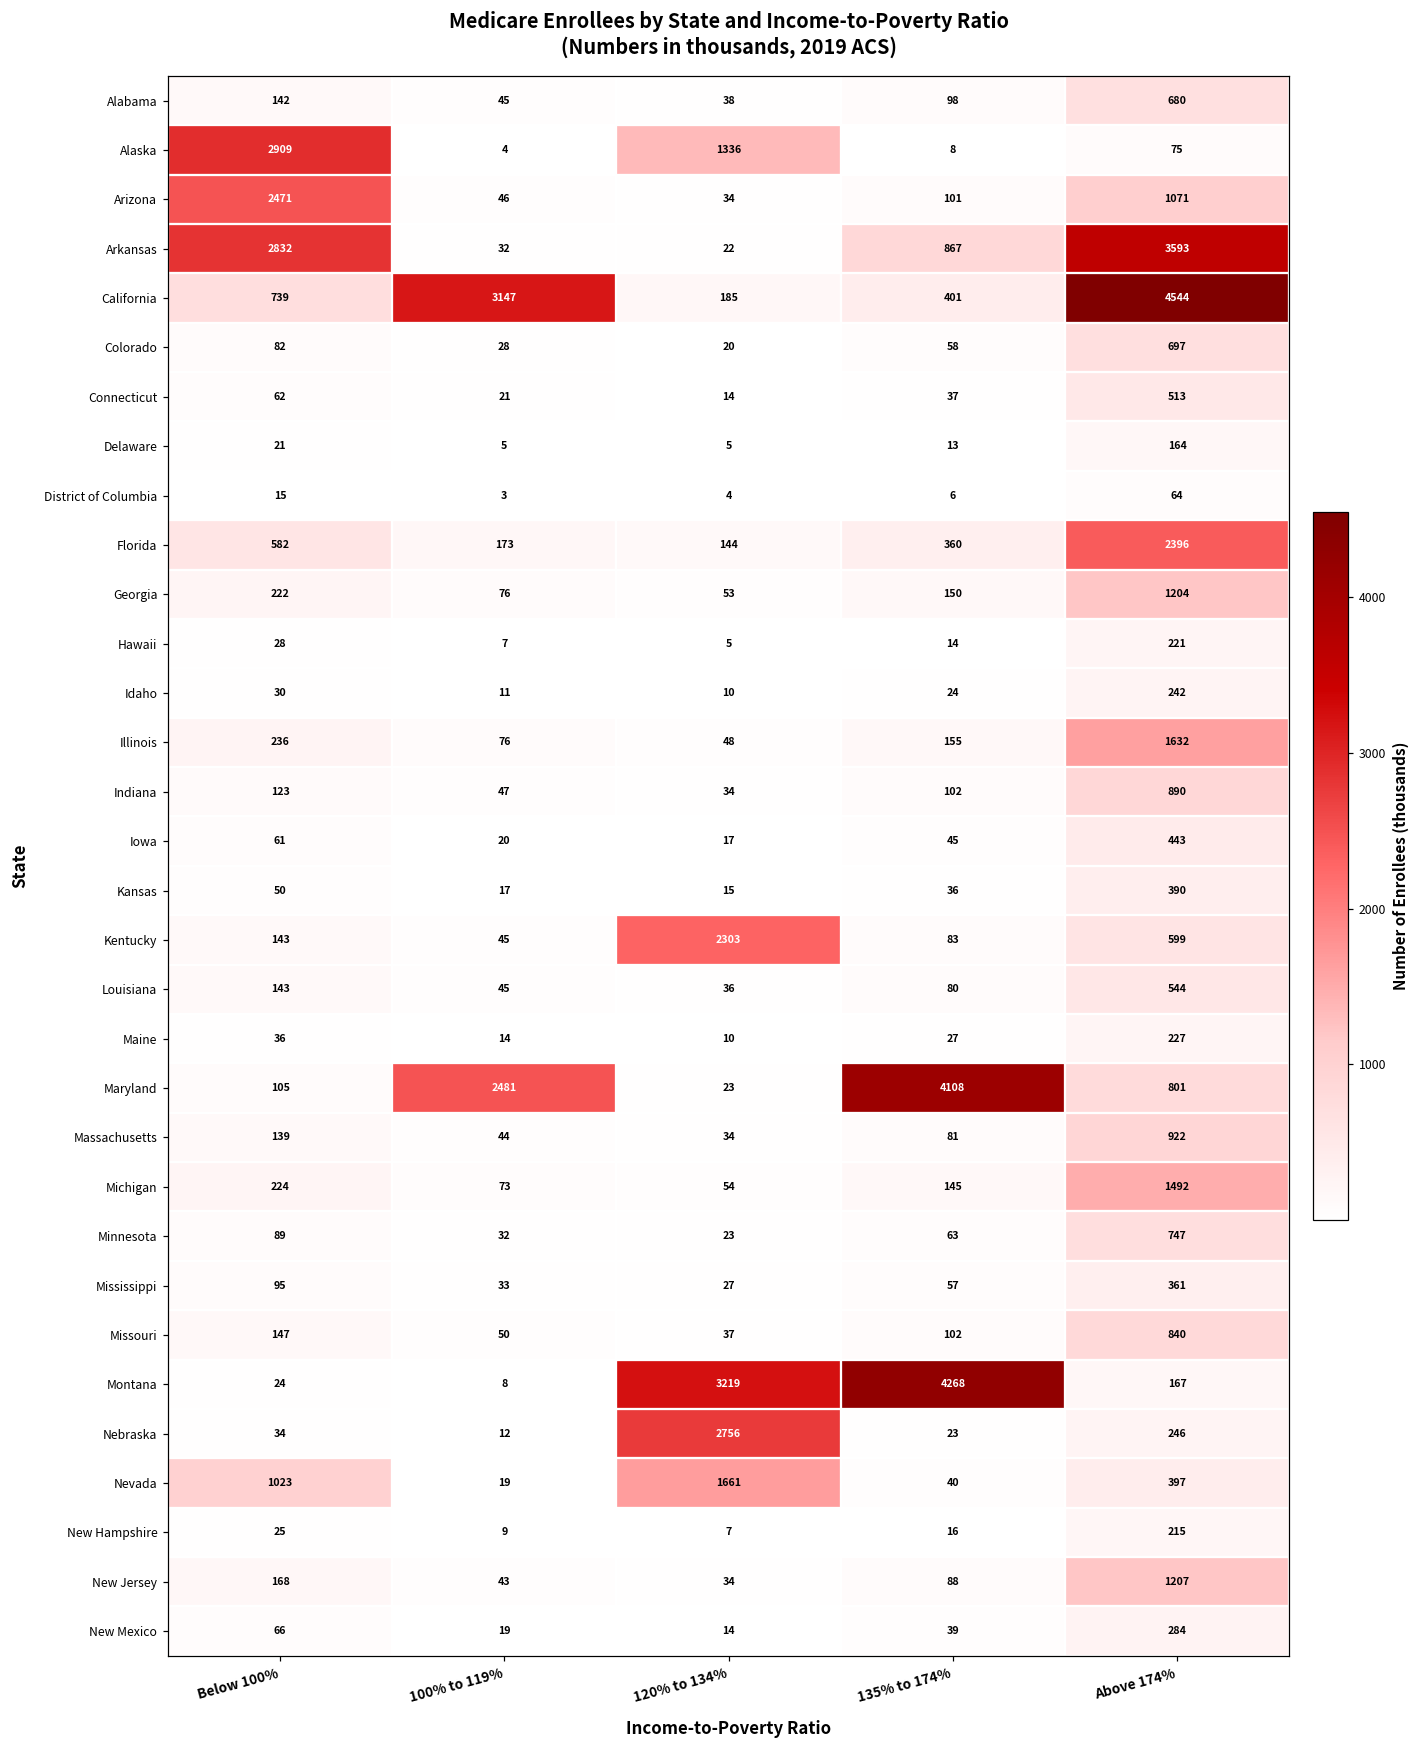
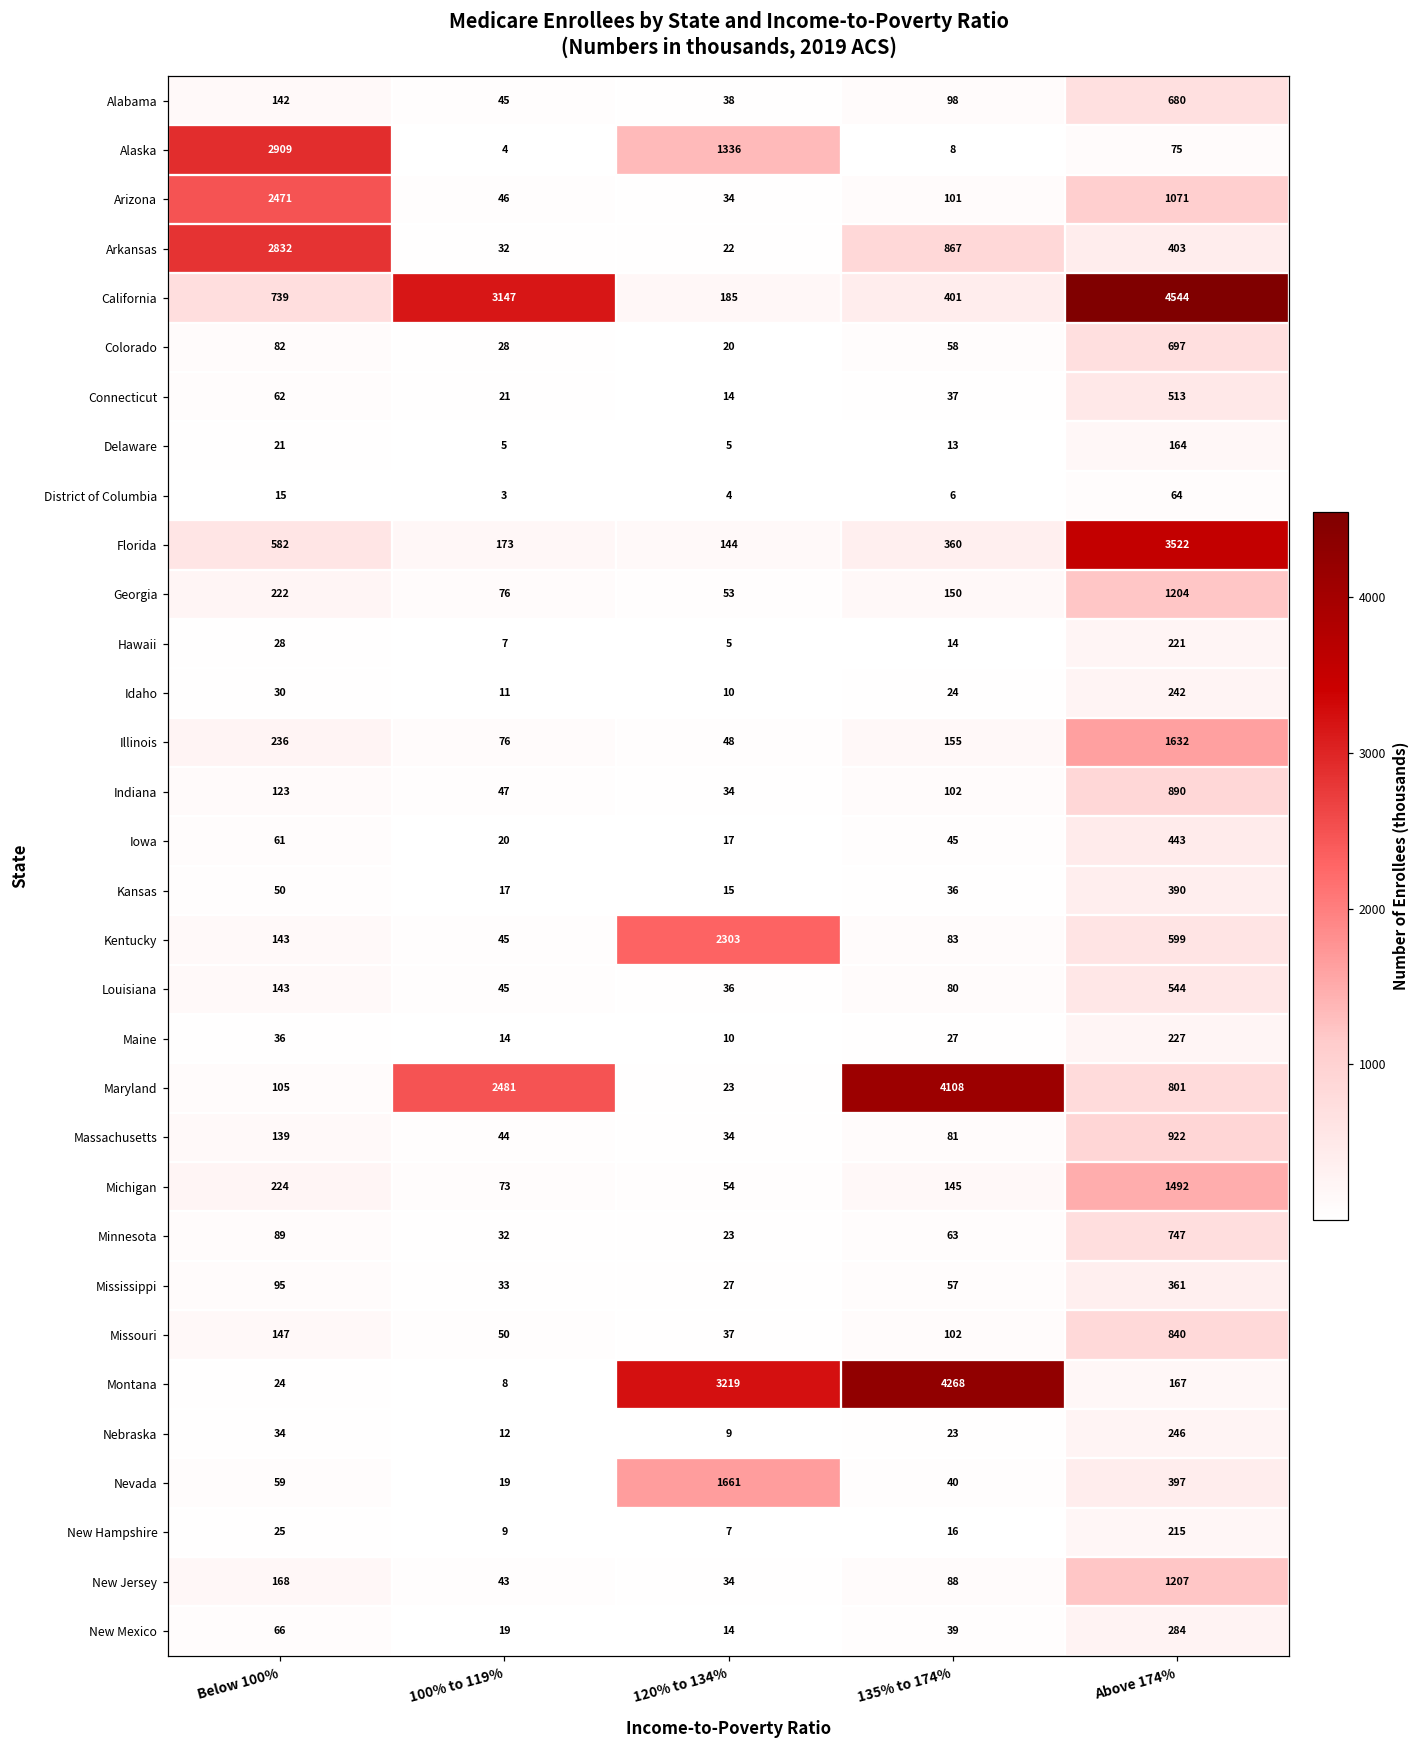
  {
    "Alabama": {
      "Below 100%": 142,
      "100% to 119%": 45,
      "120% to 134%": 38,
      "135% to 174%": 98,
      "Above 174%": 680
    },
    "Alaska": {
      "Below 100%": 2909,
      "100% to 119%": 4,
      "120% to 134%": 1336,
      "135% to 174%": 8,
      "Above 174%": 75
    },
    "Arizona": {
      "Below 100%": 2471,
      "100% to 119%": 46,
      "120% to 134%": 34,
      "135% to 174%": 101,
      "Above 174%": 1071
    },
    "Arkansas": {
      "Below 100%": 2832,
      "100% to 119%": 32,
      "120% to 134%": 22,
      "135% to 174%": 867,
-     "Above 174%": 3593
+     "Above 174%": 403
    },
    "California": {
      "Below 100%": 739,
      "100% to 119%": 3147,
      "120% to 134%": 185,
      "135% to 174%": 401,
      "Above 174%": 4544
    },
    "Colorado": {
      "Below 100%": 82,
      "100% to 119%": 28,
      "120% to 134%": 20,
      "135% to 174%": 58,
      "Above 174%": 697
    },
    "Connecticut": {
      "Below 100%": 62,
      "100% to 119%": 21,
      "120% to 134%": 14,
      "135% to 174%": 37,
      "Above 174%": 513
    },
    "Delaware": {
      "Below 100%": 21,
      "100% to 119%": 5,
      "120% to 134%": 5,
      "135% to 174%": 13,
      "Above 174%": 164
    },
    "District of Columbia": {
      "Below 100%": 15,
      "100% to 119%": 3,
      "120% to 134%": 4,
      "135% to 174%": 6,
      "Above 174%": 64
    },
    "Florida": {
      "Below 100%": 582,
      "100% to 119%": 173,
      "120% to 134%": 144,
      "135% to 174%": 360,
-     "Above 174%": 2396
+     "Above 174%": 3522
    },
    "Georgia": {
      "Below 100%": 222,
      "100% to 119%": 76,
      "120% to 134%": 53,
      "135% to 174%": 150,
      "Above 174%": 1204
    },
    "Hawaii": {
      "Below 100%": 28,
      "100% to 119%": 7,
      "120% to 134%": 5,
      "135% to 174%": 14,
      "Above 174%": 221
    },
    "Idaho": {
      "Below 100%": 30,
      "100% to 119%": 11,
      "120% to 134%": 10,
      "135% to 174%": 24,
      "Above 174%": 242
    },
    "Illinois": {
      "Below 100%": 236,
      "100% to 119%": 76,
      "120% to 134%": 48,
      "135% to 174%": 155,
      "Above 174%": 1632
    },
    "Indiana": {
      "Below 100%": 123,
      "100% to 119%": 47,
      "120% to 134%": 34,
      "135% to 174%": 102,
      "Above 174%": 890
    },
    "Iowa": {
      "Below 100%": 61,
      "100% to 119%": 20,
      "120% to 134%": 17,
      "135% to 174%": 45,
      "Above 174%": 443
    },
    "Kansas": {
      "Below 100%": 50,
      "100% to 119%": 17,
      "120% to 134%": 15,
      "135% to 174%": 36,
      "Above 174%": 390
    },
    "Kentucky": {
      "Below 100%": 143,
      "100% to 119%": 45,
      "120% to 134%": 2303,
      "135% to 174%": 83,
      "Above 174%": 599
    },
    "Louisiana": {
      "Below 100%": 143,
      "100% to 119%": 45,
      "120% to 134%": 36,
      "135% to 174%": 80,
      "Above 174%": 544
    },
    "Maine": {
      "Below 100%": 36,
      "100% to 119%": 14,
      "120% to 134%": 10,
      "135% to 174%": 27,
      "Above 174%": 227
    },
    "Maryland": {
      "Below 100%": 105,
      "100% to 119%": 2481,
      "120% to 134%": 23,
      "135% to 174%": 4108,
      "Above 174%": 801
    },
    "Massachusetts": {
      "Below 100%": 139,
      "100% to 119%": 44,
      "120% to 134%": 34,
      "135% to 174%": 81,
      "Above 174%": 922
    },
    "Michigan": {
      "Below 100%": 224,
      "100% to 119%": 73,
      "120% to 134%": 54,
      "135% to 174%": 145,
      "Above 174%": 1492
    },
    "Minnesota": {
      "Below 100%": 89,
      "100% to 119%": 32,
      "120% to 134%": 23,
      "135% to 174%": 63,
      "Above 174%": 747
    },
    "Mississippi": {
      "Below 100%": 95,
      "100% to 119%": 33,
      "120% to 134%": 27,
      "135% to 174%": 57,
      "Above 174%": 361
    },
    "Missouri": {
      "Below 100%": 147,
      "100% to 119%": 50,
      "120% to 134%": 37,
      "135% to 174%": 102,
      "Above 174%": 840
    },
    "Montana": {
      "Below 100%": 24,
      "100% to 119%": 8,
      "120% to 134%": 3219,
      "135% to 174%": 4268,
      "Above 174%": 167
    },
    "Nebraska": {
      "Below 100%": 34,
      "100% to 119%": 12,
-     "120% to 134%": 2756,
+     "120% to 134%": 9,
      "135% to 174%": 23,
      "Above 174%": 246
    },
    "Nevada": {
-     "Below 100%": 1023,
+     "Below 100%": 59,
      "100% to 119%": 19,
      "120% to 134%": 1661,
      "135% to 174%": 40,
      "Above 174%": 397
    },
    "New Hampshire": {
      "Below 100%": 25,
      "100% to 119%": 9,
      "120% to 134%": 7,
      "135% to 174%": 16,
      "Above 174%": 215
    },
    "New Jersey": {
      "Below 100%": 168,
      "100% to 119%": 43,
      "120% to 134%": 34,
      "135% to 174%": 88,
      "Above 174%": 1207
    },
    "New Mexico": {
      "Below 100%": 66,
      "100% to 119%": 19,
      "120% to 134%": 14,
      "135% to 174%": 39,
      "Above 174%": 284
    }
  }
